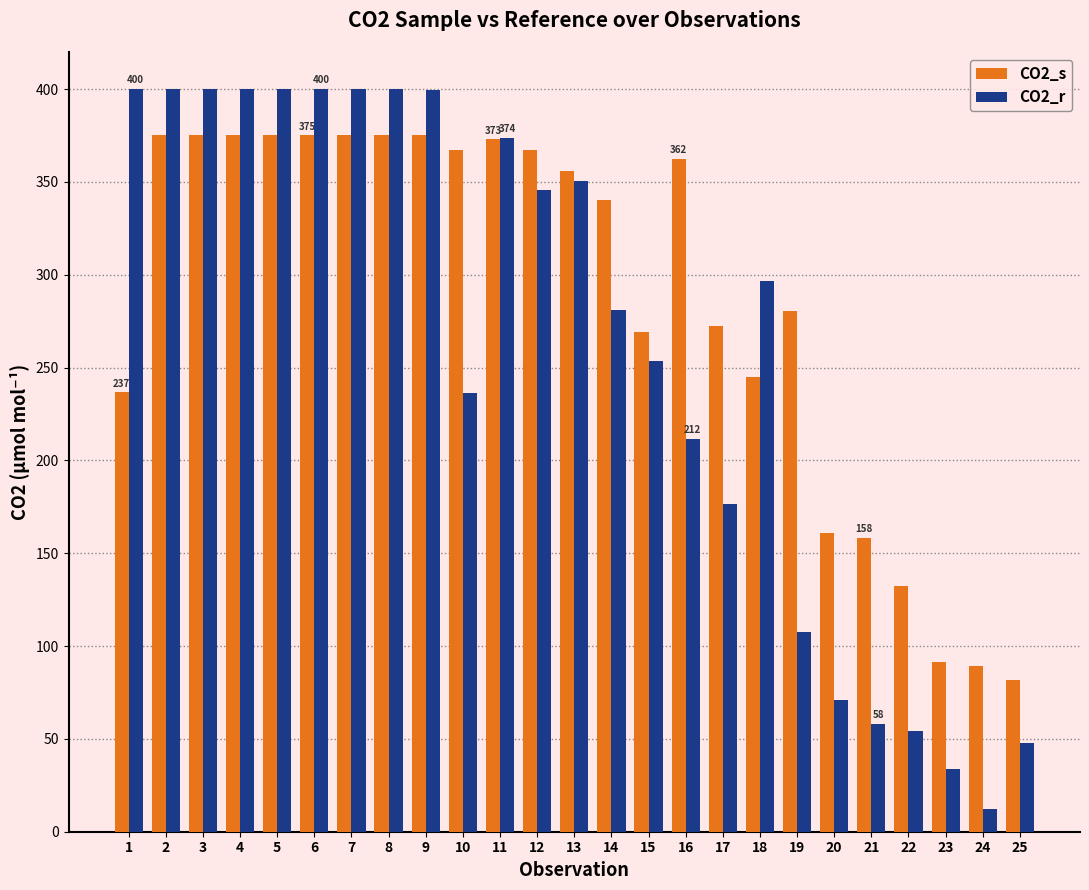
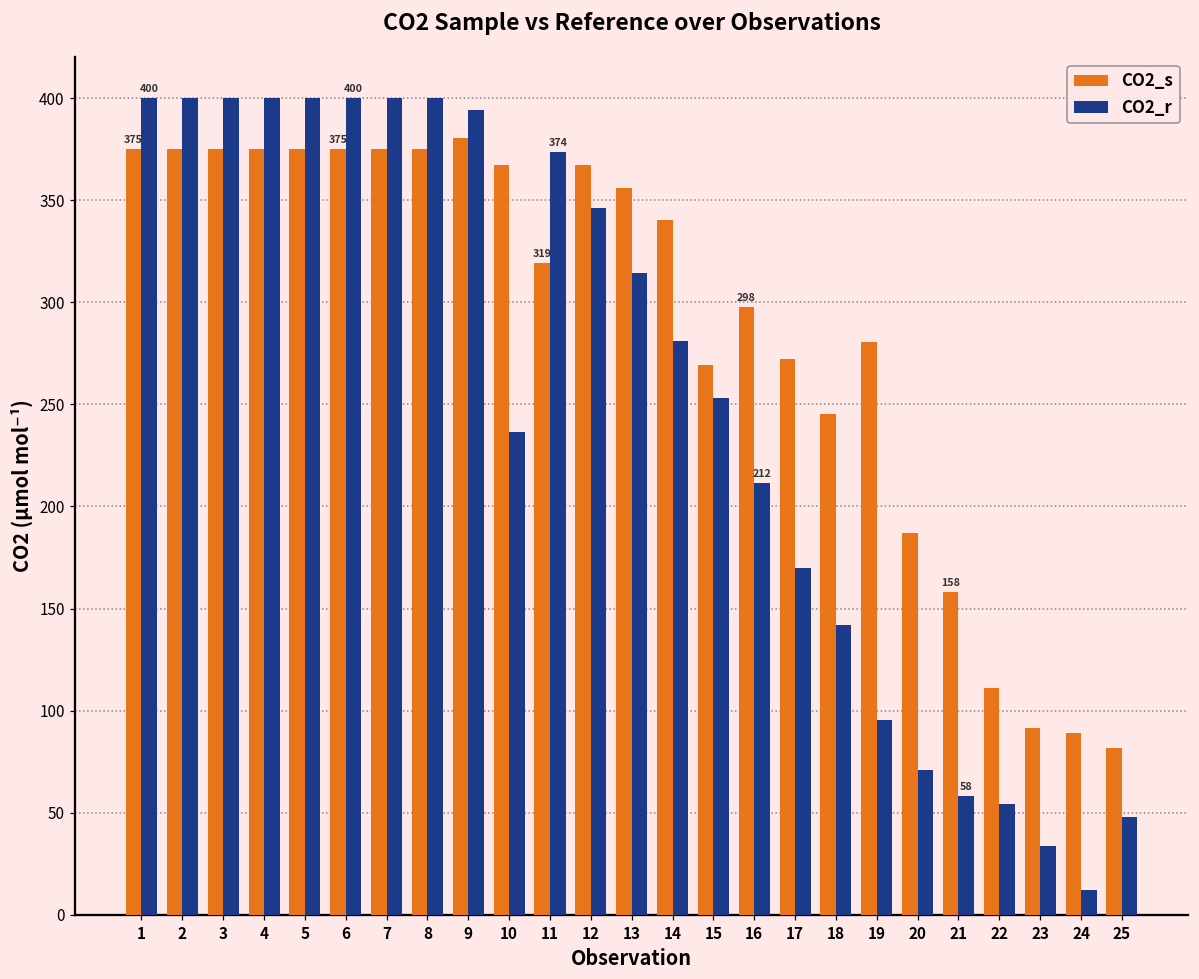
  {
    "CO2_s": {
-     "1": 237,
+     "1": 375,
      "6": 375,
-     "9": 375,
-     "11": 373,
-     "16": 362,
-     "20": 161,
+     "9": 381,
+     "11": 319,
+     "16": 298,
+     "20": 187,
      "21": 158,
-     "22": 132
+     "22": 111
    },
    "CO2_r": {
      "3": 400,
      "4": 400,
      "8": 400,
-     "9": 400,
+     "9": 394,
      "10": 237,
      "12": 346,
-     "13": 350,
+     "13": 314,
      "14": 281,
      "15": 253,
-     "17": 177,
-     "18": 297,
-     "19": 107,
+     "17": 170,
+     "18": 142,
+     "19": 95,
      "20": 71,
      "22": 54,
      "23": 34,
      "24": 12,
      "25": 48
    }
  }
